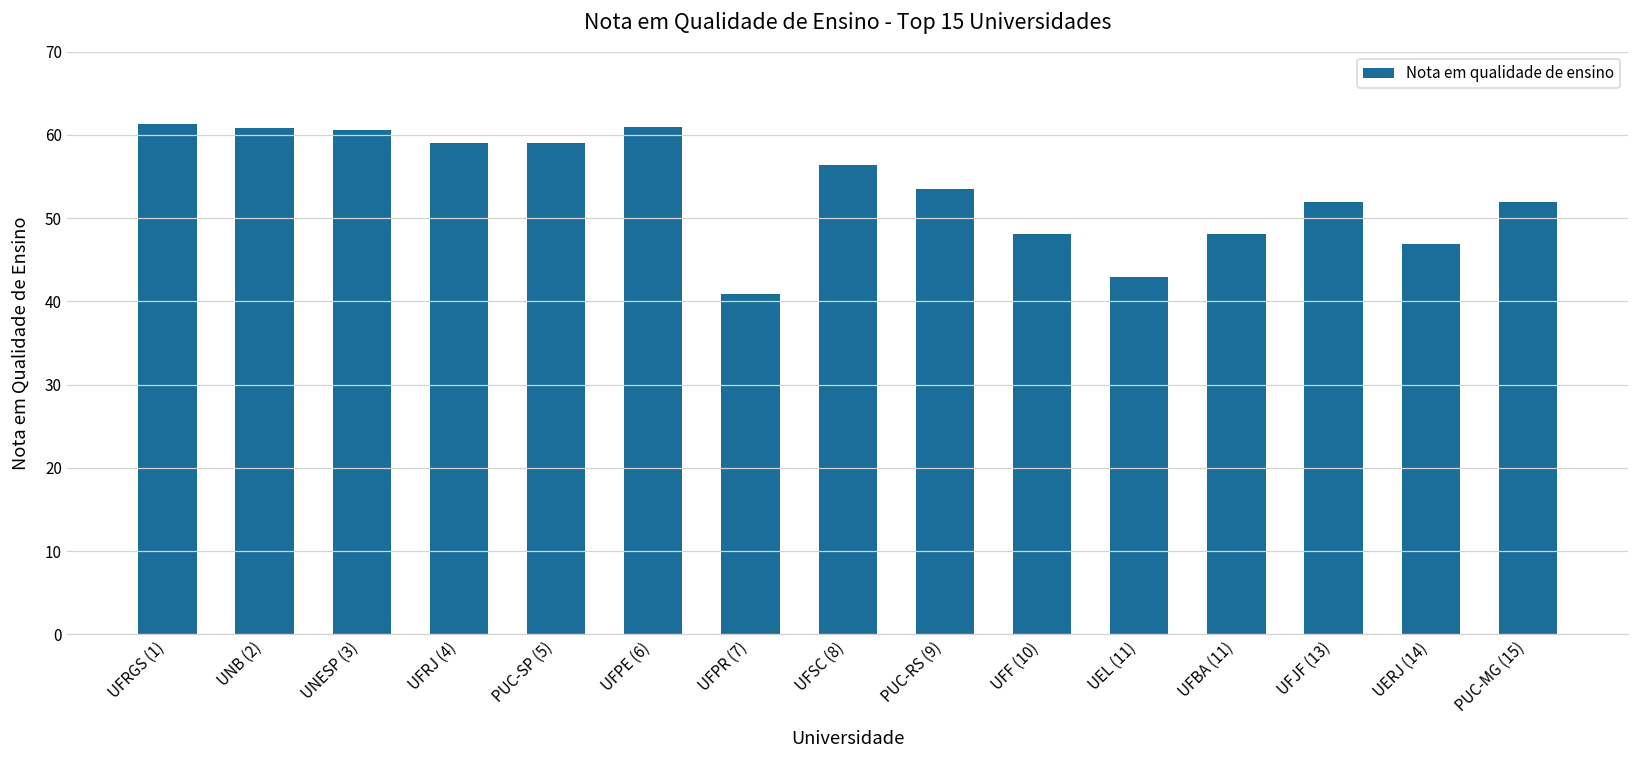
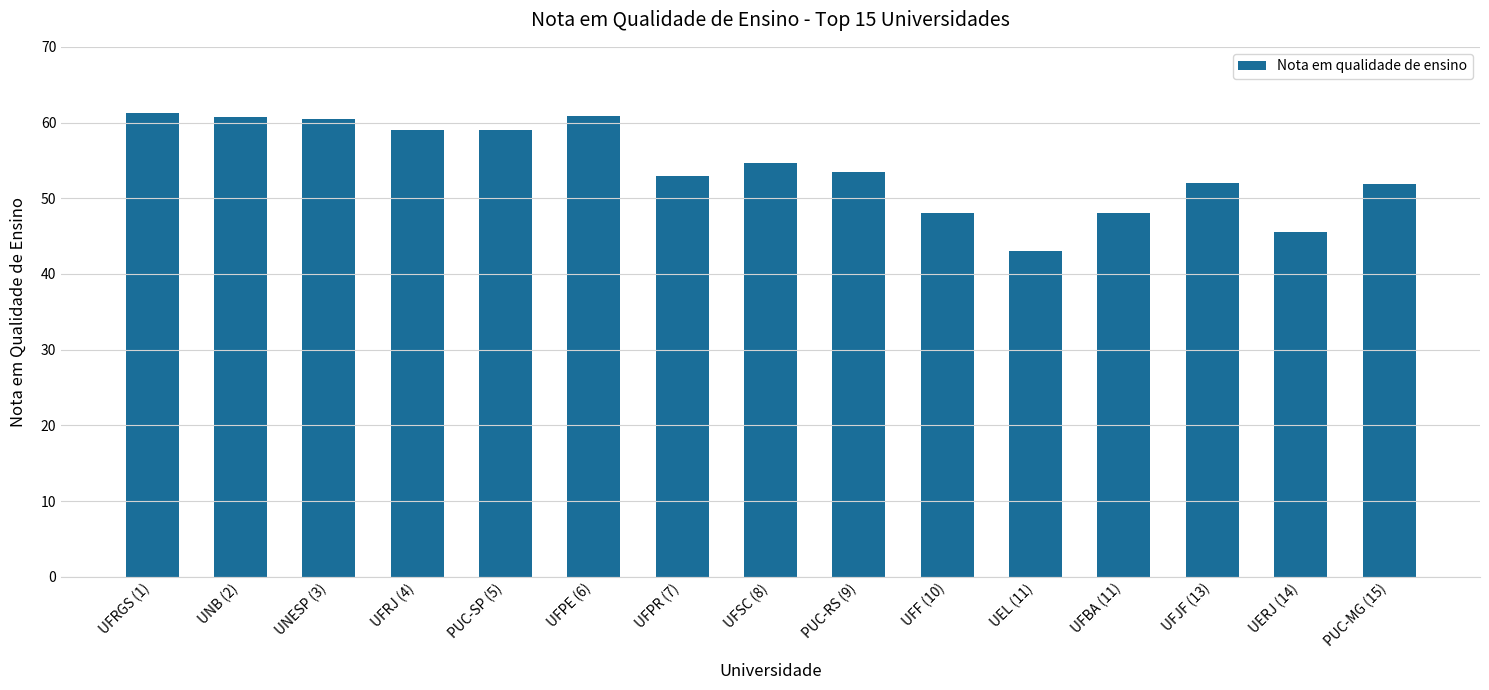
  {
    "UFRGS (1)": 61,
    "UNB (2)": 61,
    "UNESP (3)": 61,
    "UFRJ (4)": 59,
    "PUC-SP (5)": 59,
    "UFPE (6)": 61,
-   "UFPR (7)": 41,
-   "UFSC (8)": 56,
+   "UFPR (7)": 53,
+   "UFSC (8)": 55,
    "PUC-RS (9)": 53,
    "UFF (10)": 48,
    "UEL (11)": 43,
    "UFBA (11)": 48,
    "UFJF (13)": 52,
-   "UERJ (14)": 47,
+   "UERJ (14)": 46,
    "PUC-MG (15)": 52
  }
